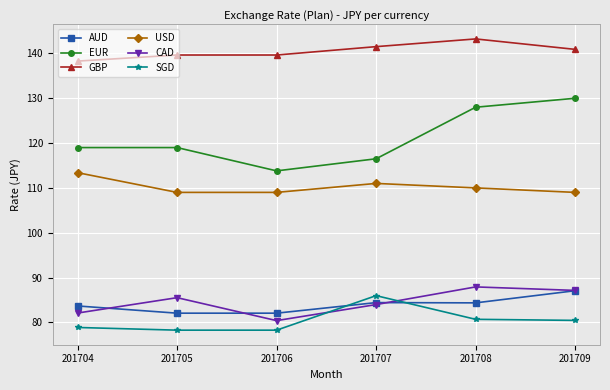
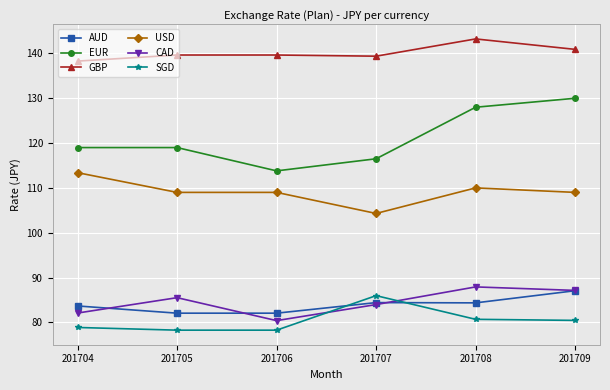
  {
    "AUD": {
      "201704": 84,
      "201705": 82,
      "201706": 82,
      "201708": 84
    },
    "EUR": {
      "201704": 119,
      "201705": 119,
      "201706": 114,
      "201707": 117,
      "201708": 128,
      "201709": 130
    },
    "GBP": {
      "201706": 140,
-     "201707": 142,
+     "201707": 139,
      "201708": 143,
      "201709": 141
    },
    "USD": {
      "201704": 113,
      "201705": 109,
      "201706": 109,
-     "201707": 111,
+     "201707": 104,
      "201708": 110,
      "201709": 109
    },
    "CAD": {
      "201704": 82,
      "201705": 86,
      "201706": 80,
      "201708": 88
    },
    "SGD": {
      "201704": 79,
      "201705": 78,
      "201706": 78,
      "201707": 86,
      "201708": 81,
      "201709": 80
    }
  }
